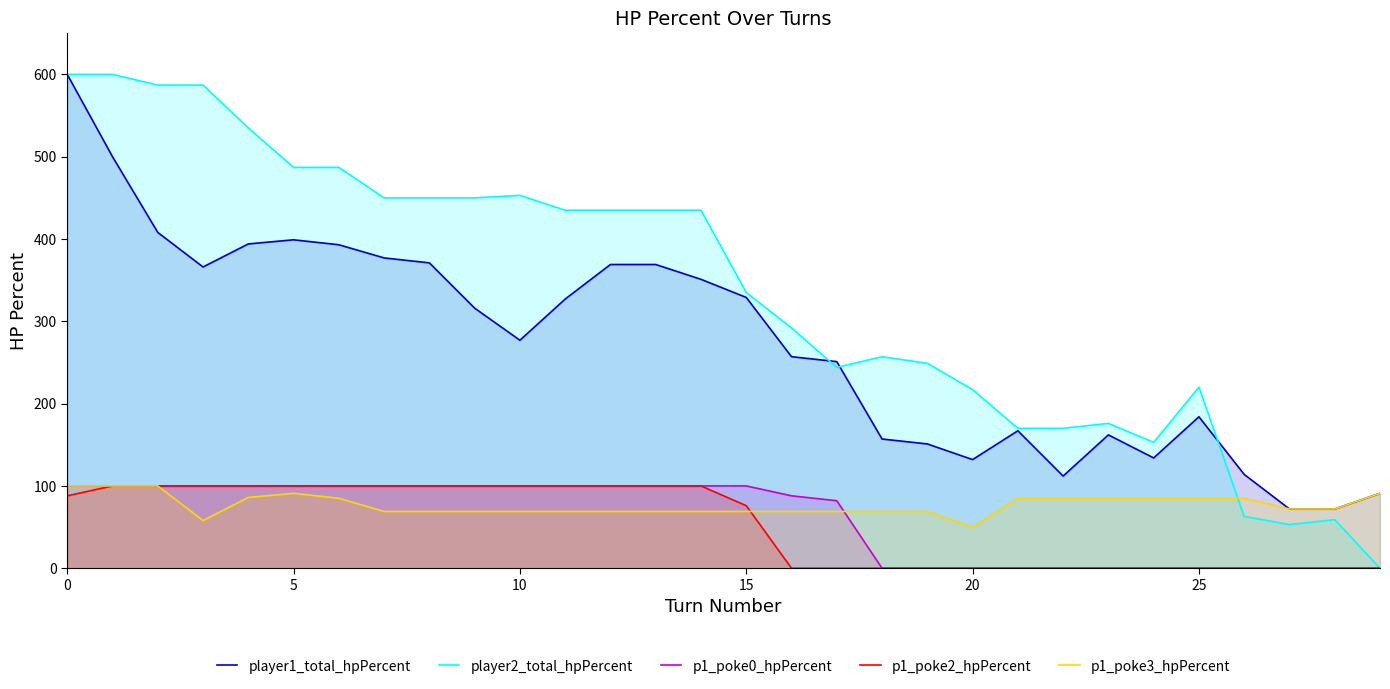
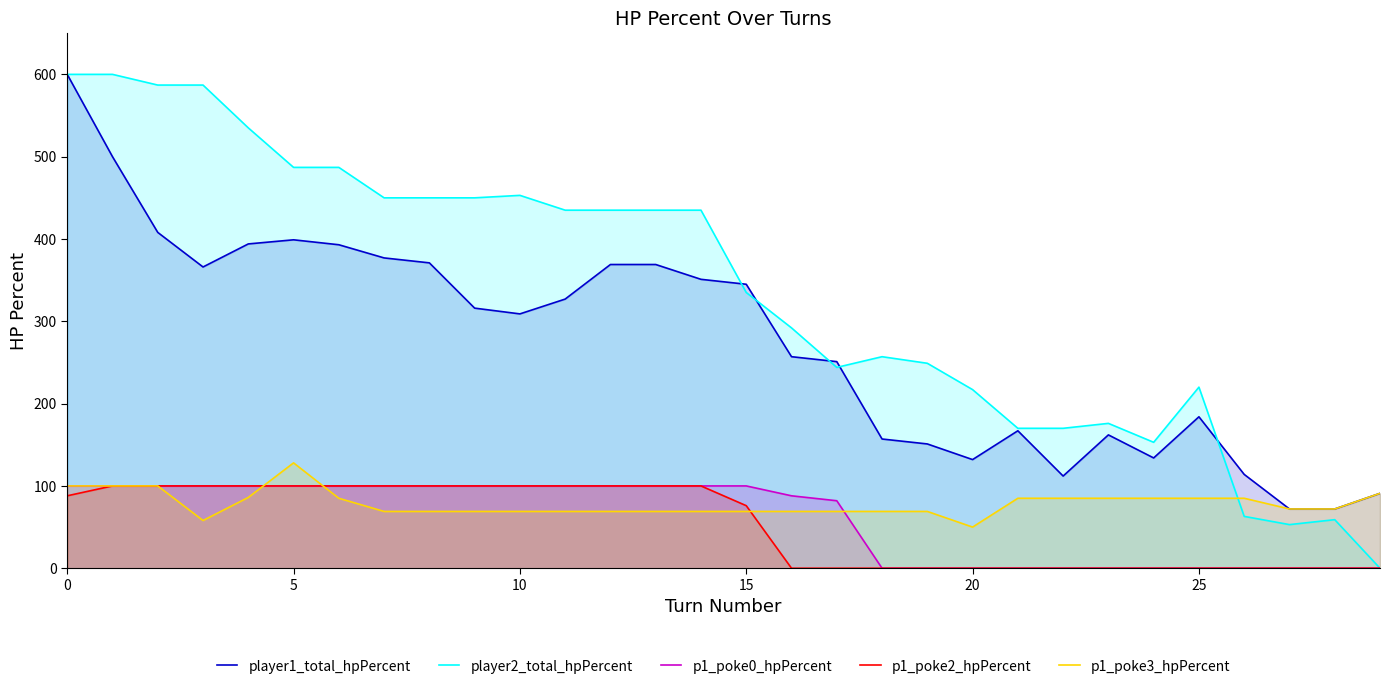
  {
    "player1_total_hpPercent": {
      "5": 400,
-     "10": 280,
-     "15": 330,
+     "10": 310,
+     "15": 350,
      "20": 130,
      "25": 180
    },
    "player2_total_hpPercent": {
      "5": 490,
      "10": 450,
      "15": 340,
      "20": 220,
      "25": 220
    },
    "p1_poke0_hpPercent": {
      "15": 100
    },
    "p1_poke2_hpPercent": {
      "0": 90,
      "15": 80
    },
    "p1_poke3_hpPercent": {
-     "5": 90,
+     "5": 130,
      "10": 70,
      "15": 70,
      "20": 50,
      "25": 90
    }
  }
